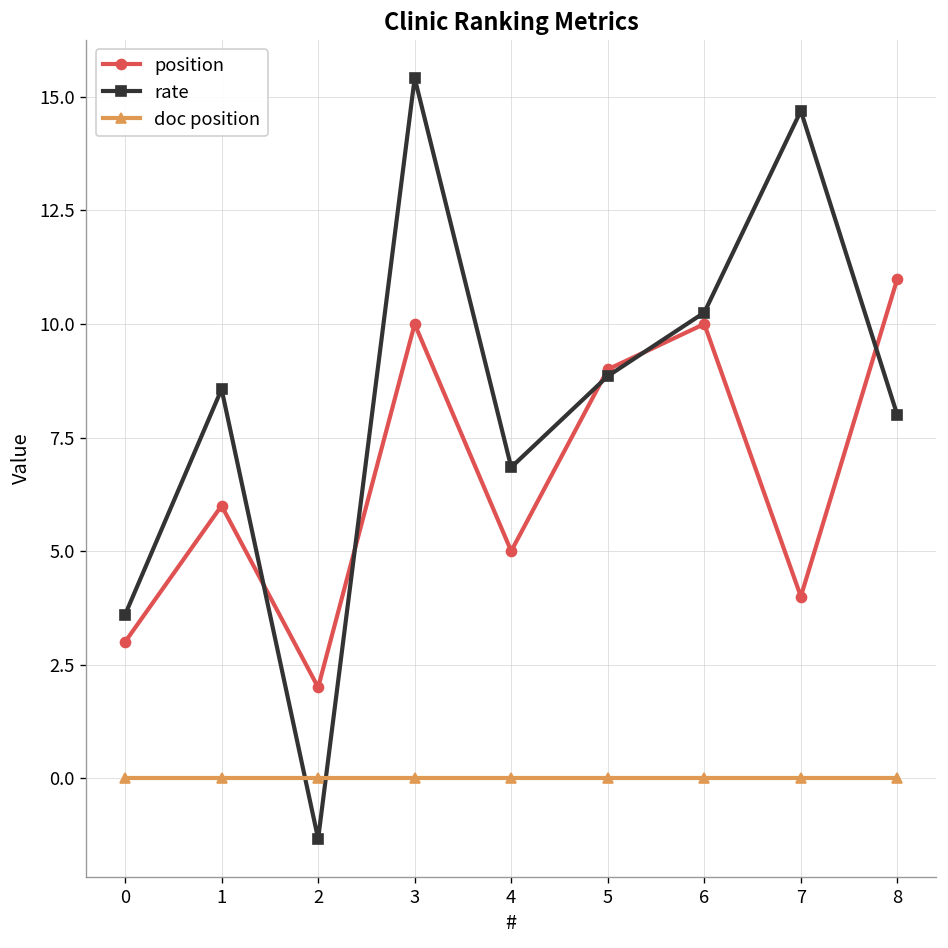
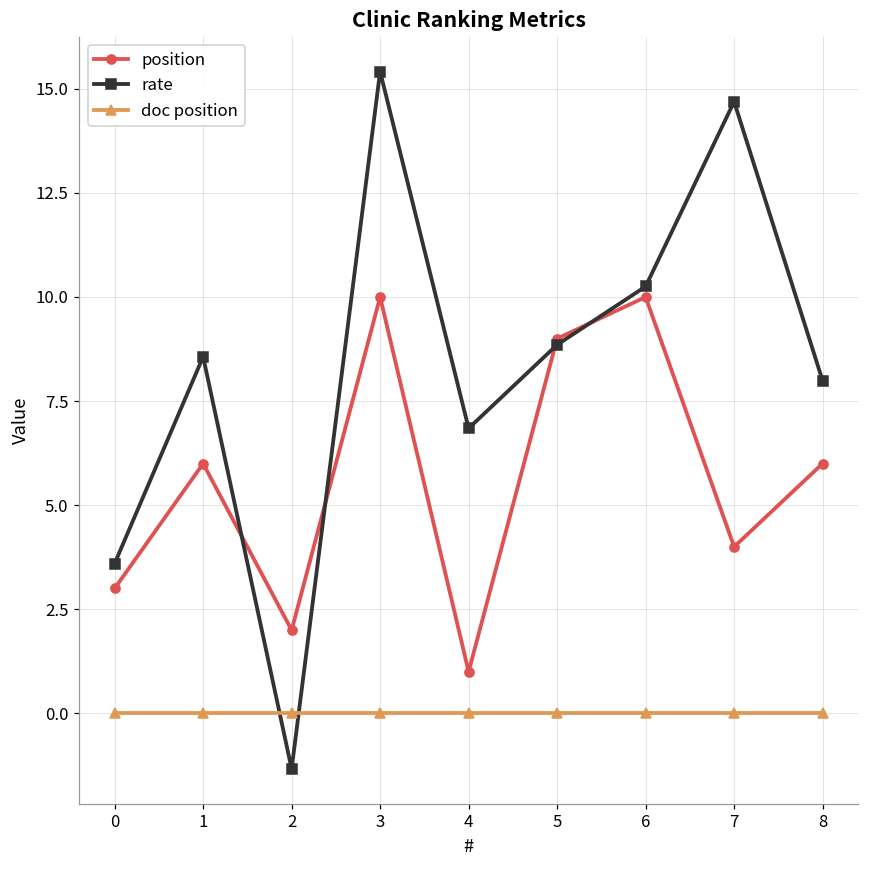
  {
    "position": {
      "0": 3,
      "1": 6,
      "2": 2,
      "3": 10,
-     "4": 5,
+     "4": 1,
      "5": 9,
      "6": 10,
      "7": 4,
-     "8": 11
+     "8": 6
    },
    "rate": {
      "0": 3.6,
      "1": 8.6,
      "2": -1.3,
      "3": 15.4,
      "4": 6.8,
      "5": 8.9,
      "6": 10.3,
      "7": 14.7,
      "8": 8
    },
    "doc position": {
      "0": 0,
      "1": 0,
      "2": 0,
      "3": 0,
      "4": 0,
      "5": 0,
      "6": 0,
      "7": 0,
      "8": 0
    }
  }
